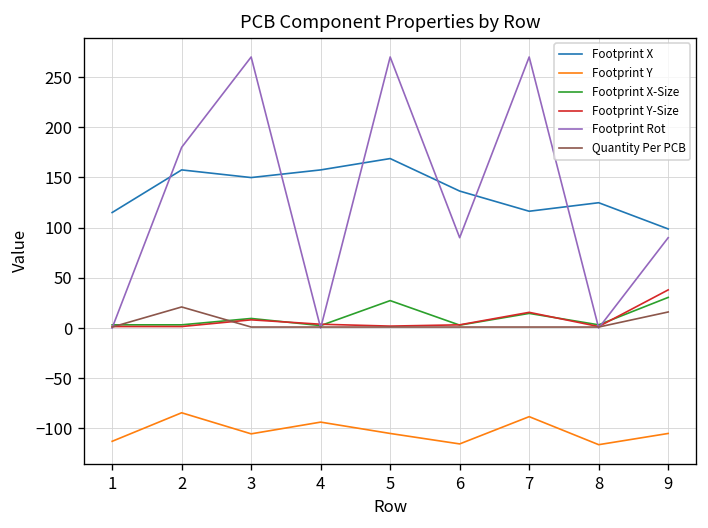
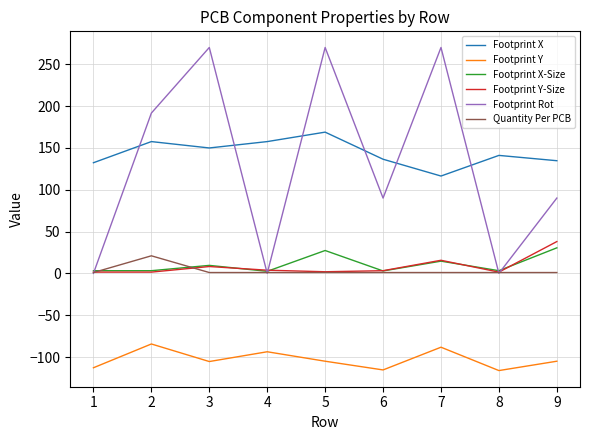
  {
    "Footprint X": {
-     "1": 120,
+     "1": 130,
      "2": 160,
      "3": 150,
      "4": 160,
      "5": 170,
      "6": 140,
      "7": 120,
-     "8": 120,
-     "9": 100
+     "8": 140,
+     "9": 130
    },
    "Footprint Y": {
      "1": -110,
      "2": -80,
      "3": -110,
      "4": -90,
      "5": -110,
      "6": -120,
      "7": -90,
      "8": -120,
      "9": -110
    },
    "Footprint X-Size": {
      "5": 30,
      "9": 30
    },
    "Footprint Y-Size": {
      "9": 40
    },
    "Footprint Rot": {
-     "2": 180,
+     "2": 190,
      "3": 270,
      "5": 270,
      "6": 90,
      "7": 270,
      "9": 90
    },
    "Quantity Per PCB": {
      "2": 20,
      "3": 0,
      "7": 0,
-     "9": 20
+     "9": 0
    }
  }
